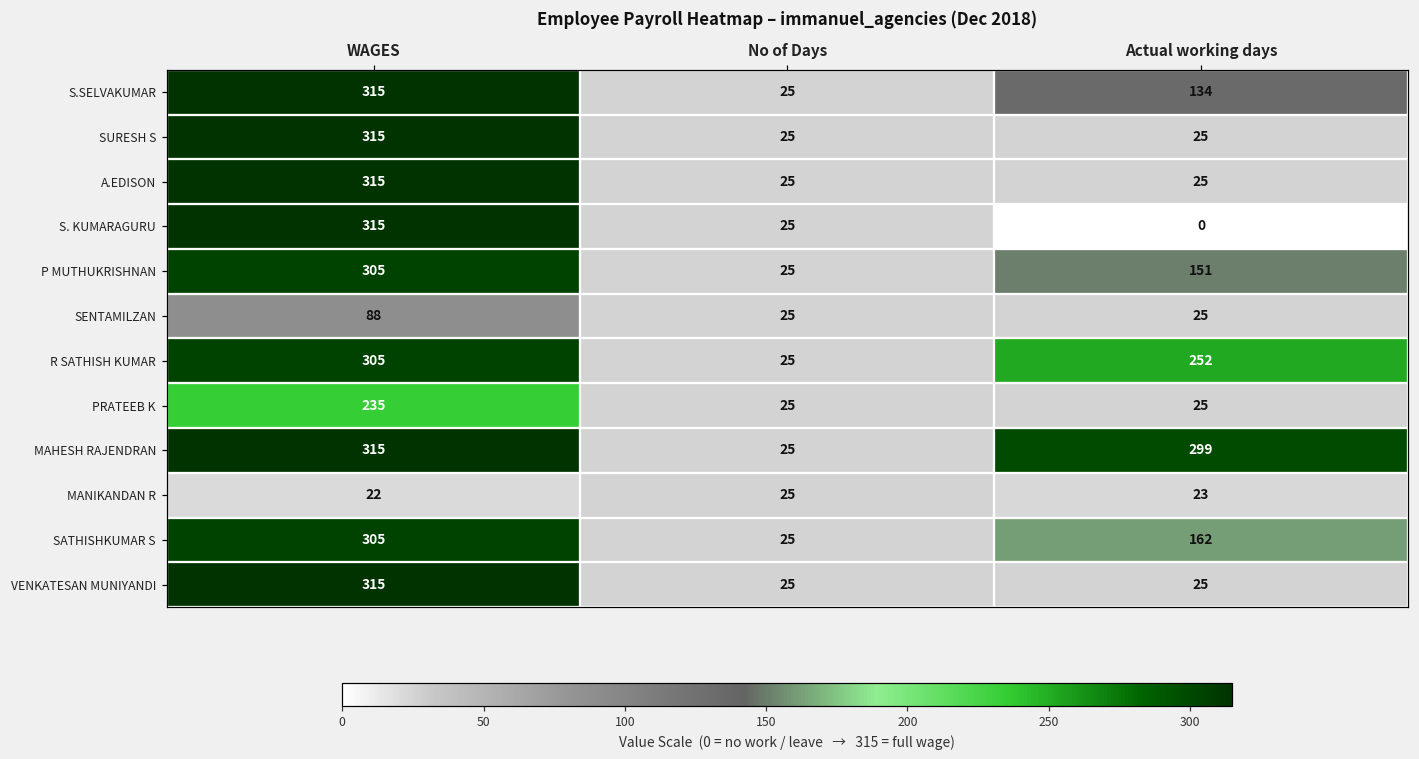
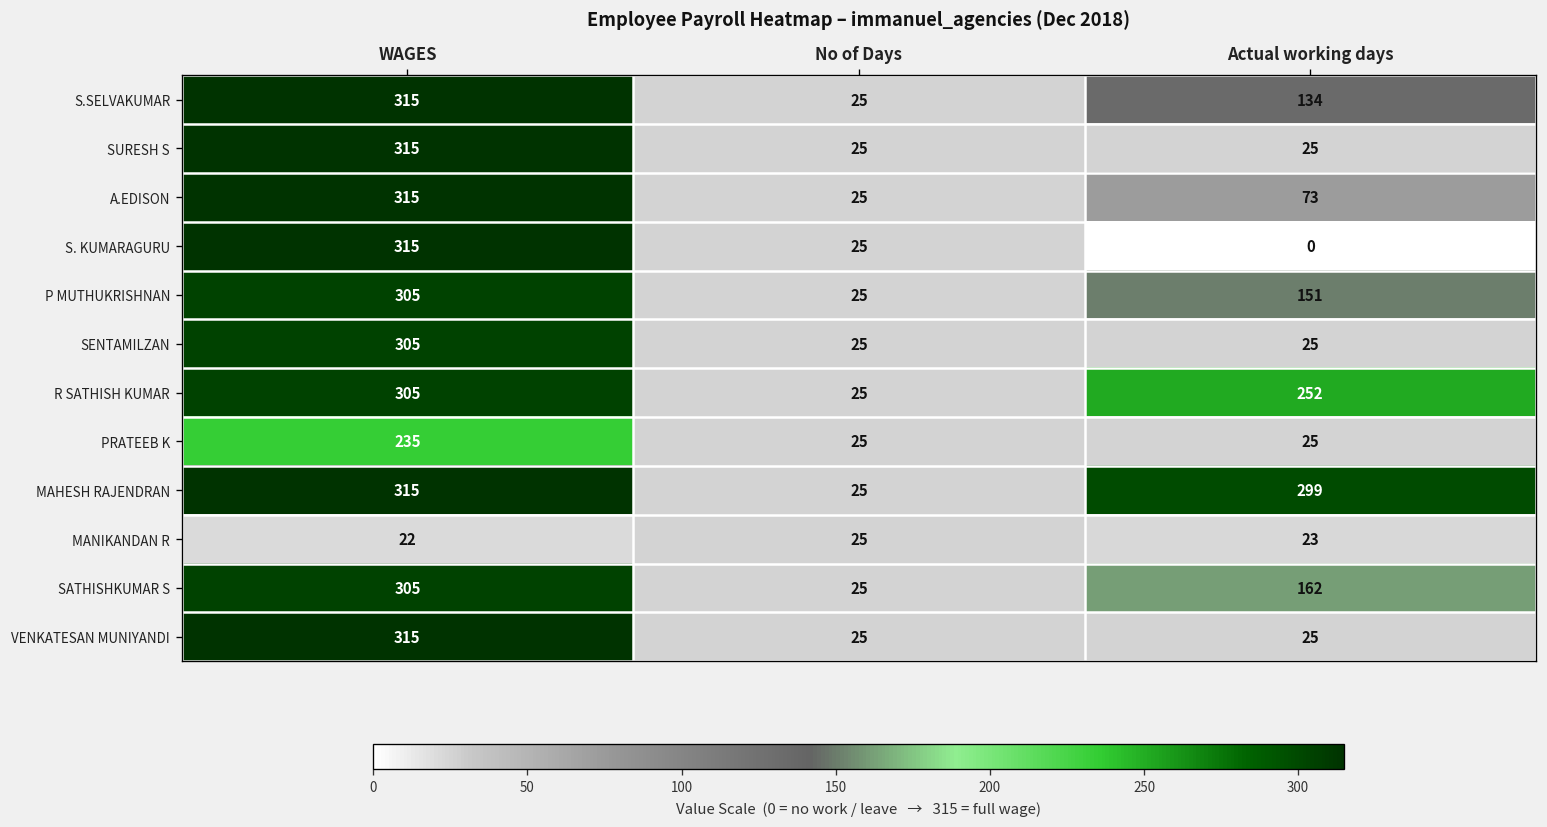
  {
    "S.SELVAKUMAR": {
      "WAGES": 315,
      "No of Days": 25,
      "Actual working days": 134
    },
    "SURESH S": {
      "WAGES": 315,
      "No of Days": 25,
      "Actual working days": 25
    },
    "A.EDISON": {
      "WAGES": 315,
      "No of Days": 25,
-     "Actual working days": 25
+     "Actual working days": 73
    },
    "S. KUMARAGURU": {
      "WAGES": 315,
      "No of Days": 25,
      "Actual working days": 0
    },
    "P MUTHUKRISHNAN": {
      "WAGES": 305,
      "No of Days": 25,
      "Actual working days": 151
    },
    "SENTAMILZAN": {
-     "WAGES": 88,
+     "WAGES": 305,
      "No of Days": 25,
      "Actual working days": 25
    },
    "R SATHISH KUMAR": {
      "WAGES": 305,
      "No of Days": 25,
      "Actual working days": 252
    },
    "PRATEEB K": {
      "WAGES": 235,
      "No of Days": 25,
      "Actual working days": 25
    },
    "MAHESH RAJENDRAN": {
      "WAGES": 315,
      "No of Days": 25,
      "Actual working days": 299
    },
    "MANIKANDAN R": {
      "WAGES": 22,
      "No of Days": 25,
      "Actual working days": 23
    },
    "SATHISHKUMAR S": {
      "WAGES": 305,
      "No of Days": 25,
      "Actual working days": 162
    },
    "VENKATESAN MUNIYANDI": {
      "WAGES": 315,
      "No of Days": 25,
      "Actual working days": 25
    }
  }
